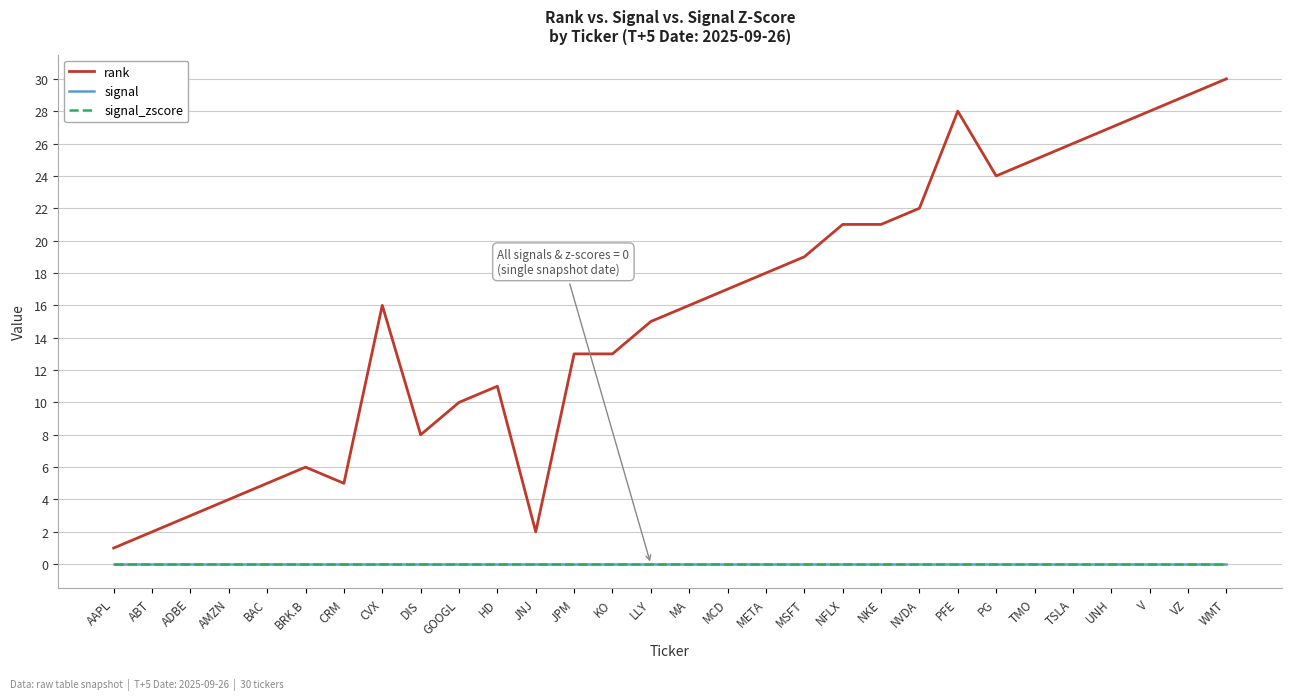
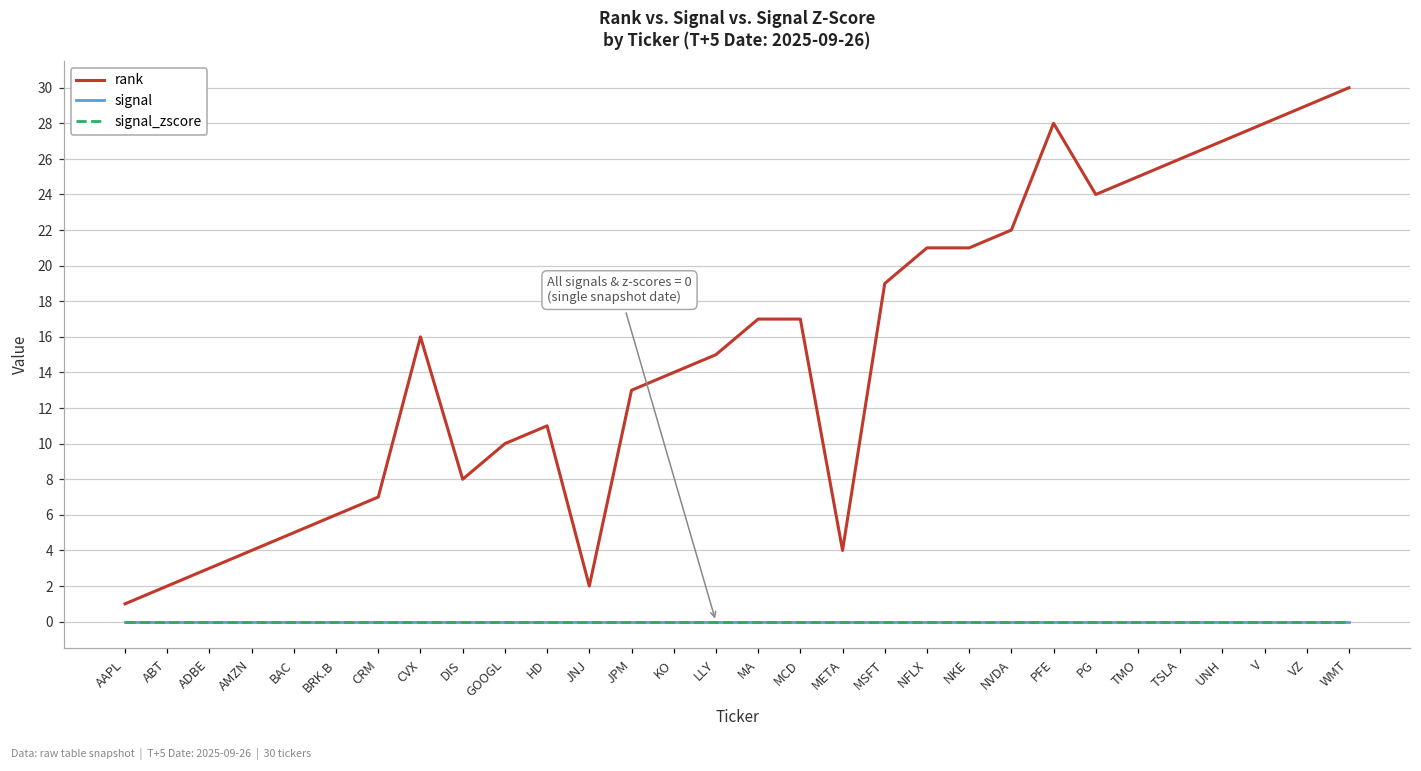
  {
    "rank": {
      "AAPL": 1,
      "ABT": 2,
      "ADBE": 3,
      "AMZN": 4,
      "BAC": 5,
      "BRK.B": 6,
-     "CRM": 5,
+     "CRM": 7,
      "CVX": 16,
      "DIS": 8,
      "GOOGL": 10,
-     "KO": 13,
-     "MA": 16,
+     "KO": 14,
+     "MA": 17,
      "MCD": 17,
-     "META": 18,
+     "META": 4,
      "MSFT": 19,
      "NFLX": 21,
      "NKE": 21,
      "NVDA": 22,
      "PFE": 28,
      "PG": 24,
      "TMO": 25,
      "TSLA": 26,
      "UNH": 27,
      "V": 28,
      "VZ": 29,
      "WMT": 30
    },
    "signal_zscore": {
      "AAPL": 0,
      "ABT": 0,
      "ADBE": 0,
      "AMZN": 0,
      "BAC": 0,
      "BRK.B": 0,
      "CRM": 0,
      "CVX": 0,
      "DIS": 0,
      "GOOGL": 0,
      "HD": 0,
      "JNJ": 0,
      "JPM": 0,
      "KO": 0,
      "LLY": 0,
      "MA": 0,
      "MCD": 0,
      "META": 0,
      "MSFT": 0,
      "NFLX": 0,
      "NKE": 0,
      "NVDA": 0,
      "PFE": 0,
      "PG": 0,
      "TMO": 0,
      "TSLA": 0,
      "UNH": 0,
      "V": 0,
      "VZ": 0,
      "WMT": 0
    }
  }
